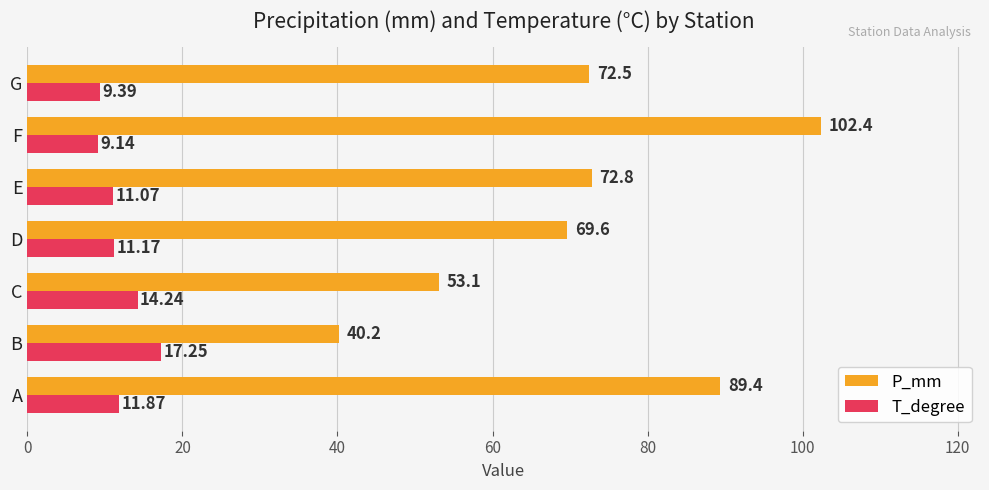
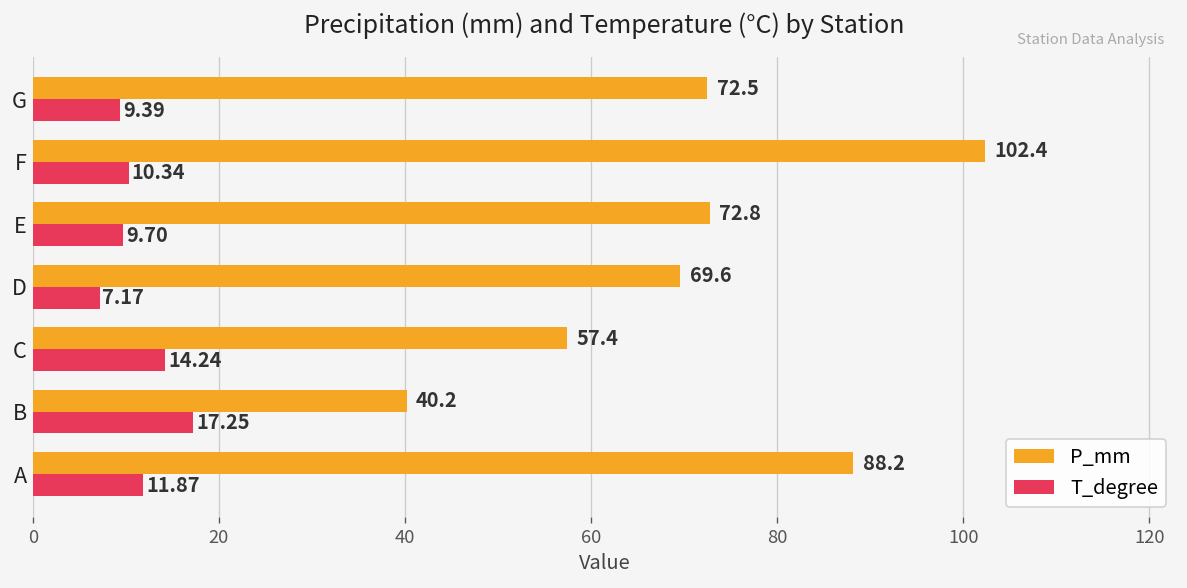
  {
    "P_mm": {
      "G": 72.5,
      "F": 102.4,
      "E": 72.8,
      "D": 69.6,
-     "C": 53.1,
+     "C": 57.4,
      "B": 40.2,
-     "A": 89.4
+     "A": 88.2
    },
    "T_degree": {
      "G": 9.39,
-     "F": 9.14,
-     "E": 11.07,
-     "D": 11.17,
+     "F": 10.34,
+     "E": 9.70,
+     "D": 7.17,
      "C": 14.24,
      "B": 17.25,
      "A": 11.87
    }
  }
